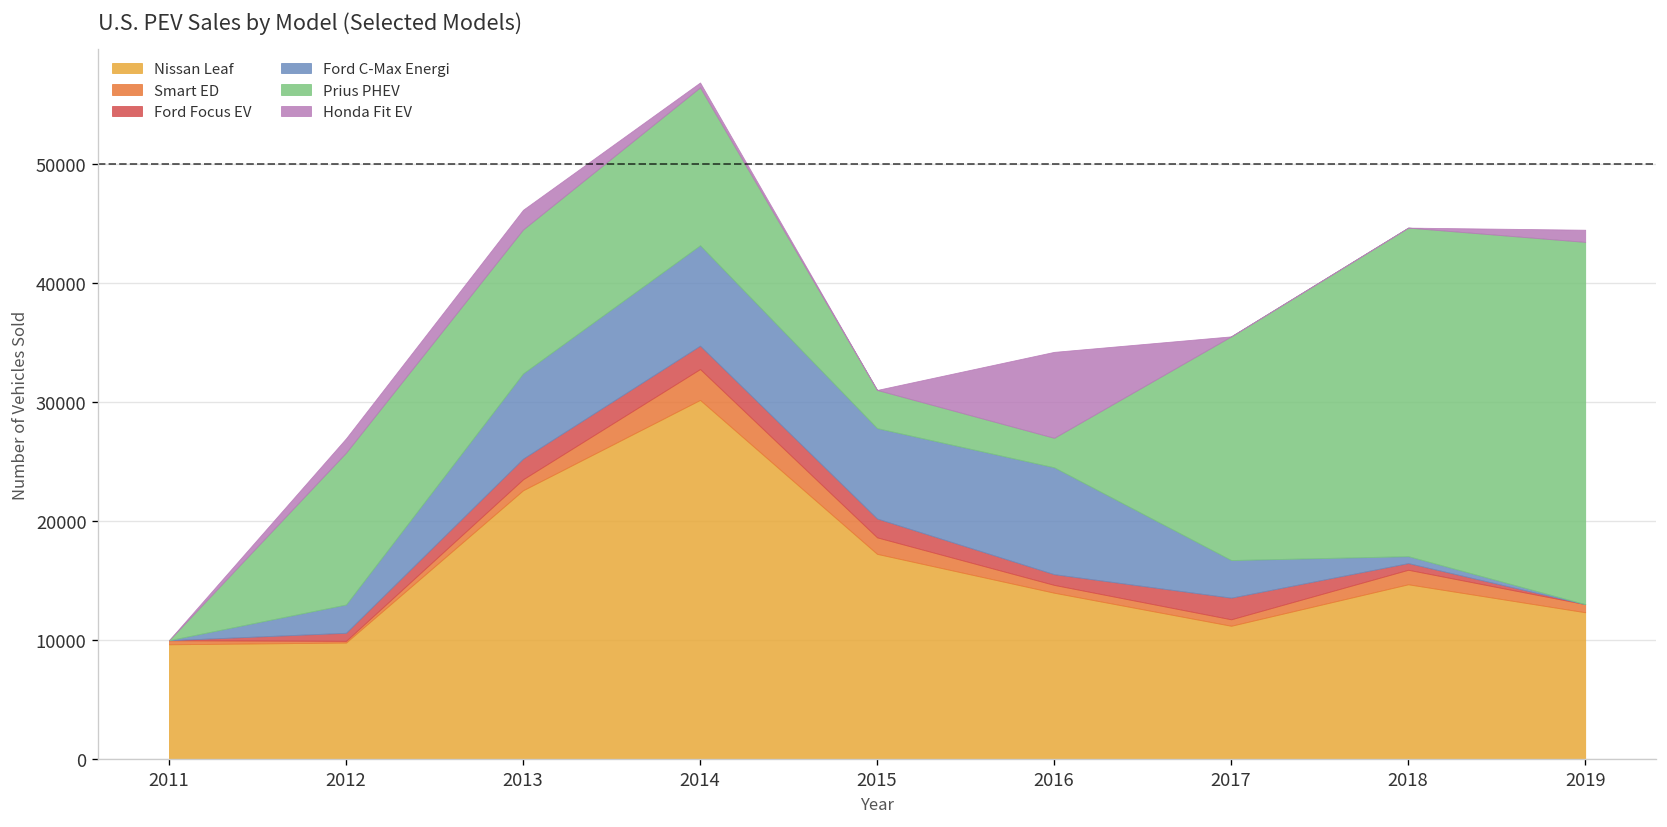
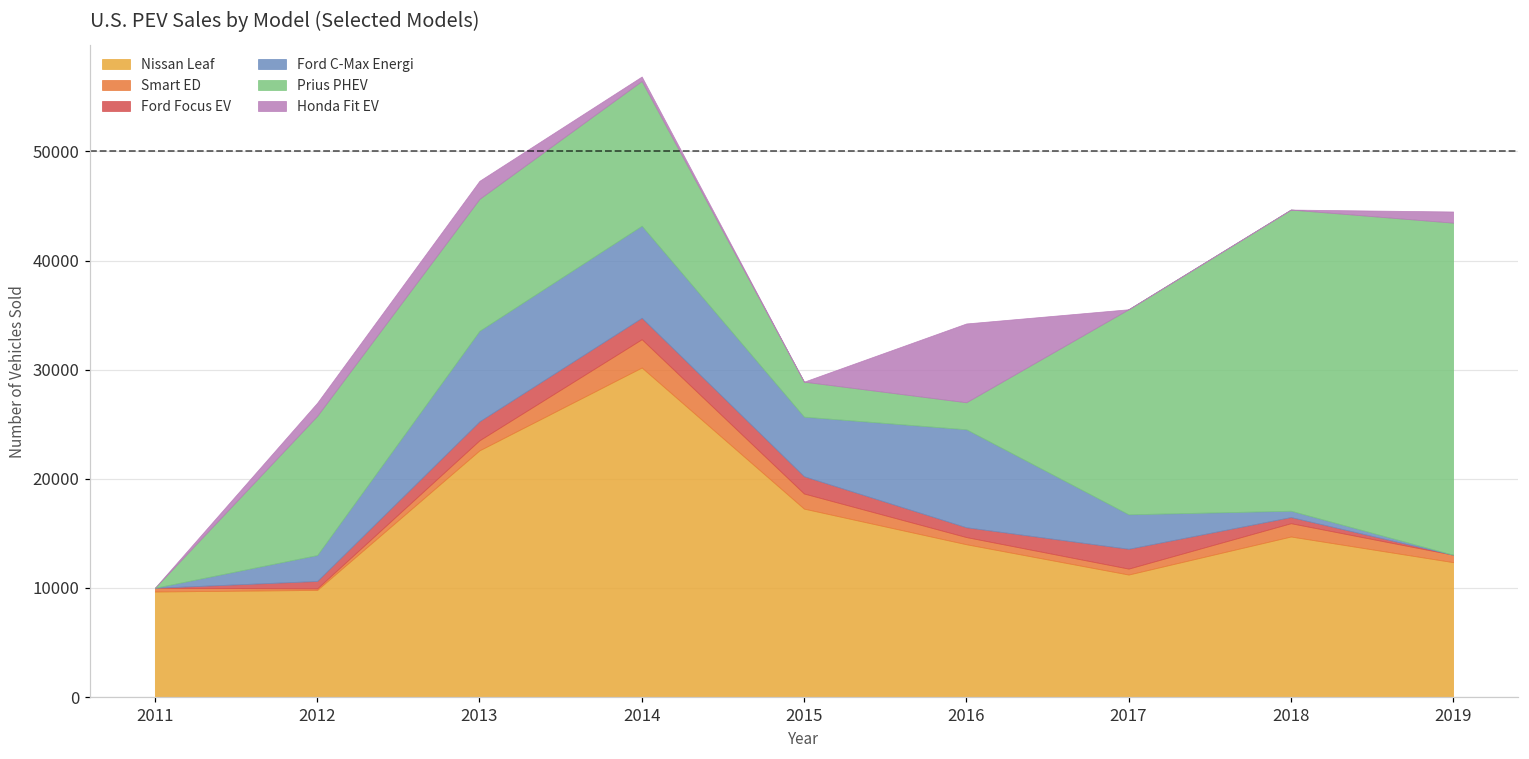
  {
    "Ford C-Max Energi": {
      "2012": 2000,
-     "2013": 7000,
+     "2013": 8000,
      "2014": 8000,
-     "2015": 8000,
+     "2015": 5000,
      "2016": 9000,
      "2017": 3000,
      "2018": 1000
    },
    "Prius PHEV": {
      "2012": 13000,
      "2013": 12000,
      "2014": 13000,
      "2016": 2000,
      "2019": 30000
    },
    "Honda Fit EV": {
      "2012": 1000,
      "2013": 2000,
      "2014": 0,
      "2016": 7000,
      "2019": 1000
    }
  }
